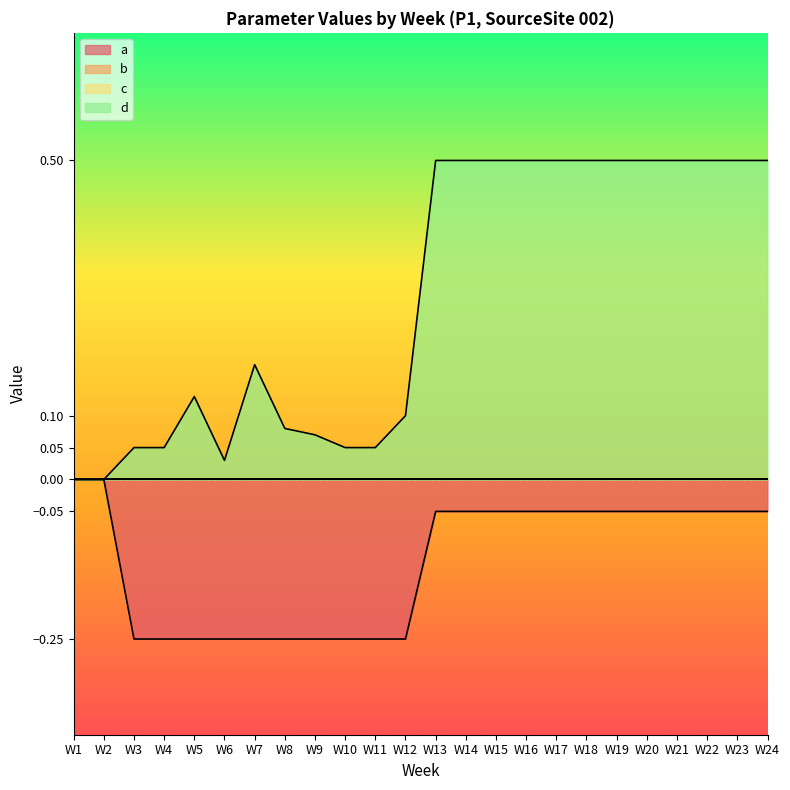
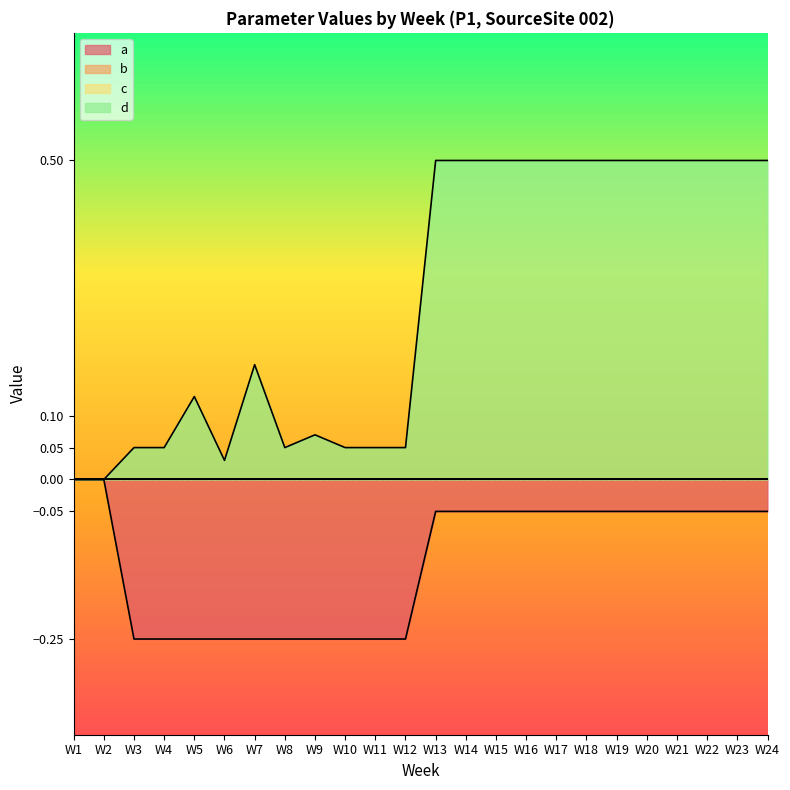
  {
    "c": {
      "W3": 0.00,
      "W4": 0.00,
      "W5": 0.00,
      "W6": 0.00,
      "W7": 0.00,
      "W8": 0.00,
      "W9": 0.00,
      "W10": 0.00,
      "W11": 0.00,
      "W12": 0.00,
      "W13": 0.00,
      "W14": 0.00,
      "W15": 0.00,
      "W16": 0.00,
      "W17": 0.00,
      "W18": 0.00,
      "W19": 0.00,
      "W20": 0.00,
      "W21": 0.00,
      "W22": 0.00,
      "W23": 0.00,
      "W24": 0.00
    },
    "d": {
      "W3": 0.05,
      "W4": 0.05,
      "W5": 0.13,
      "W6": 0.03,
      "W7": 0.18,
-     "W8": 0.08,
+     "W8": 0.05,
      "W9": 0.07,
      "W10": 0.05,
      "W11": 0.05,
-     "W12": 0.10,
+     "W12": 0.05,
      "W13": 0.50,
      "W14": 0.50,
      "W15": 0.50,
      "W16": 0.50,
      "W17": 0.50,
      "W18": 0.50,
      "W19": 0.50,
      "W20": 0.50,
      "W21": 0.50,
      "W22": 0.50,
      "W23": 0.50,
      "W24": 0.50
    }
  }
